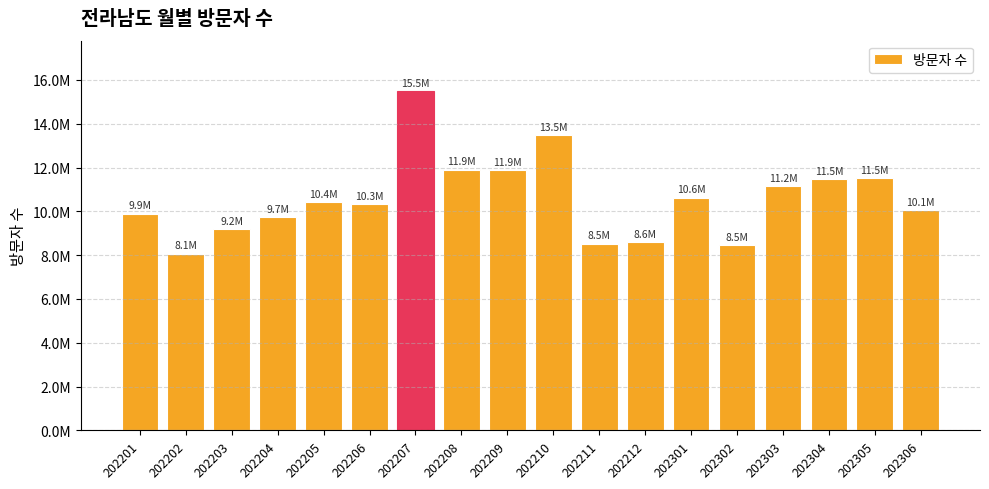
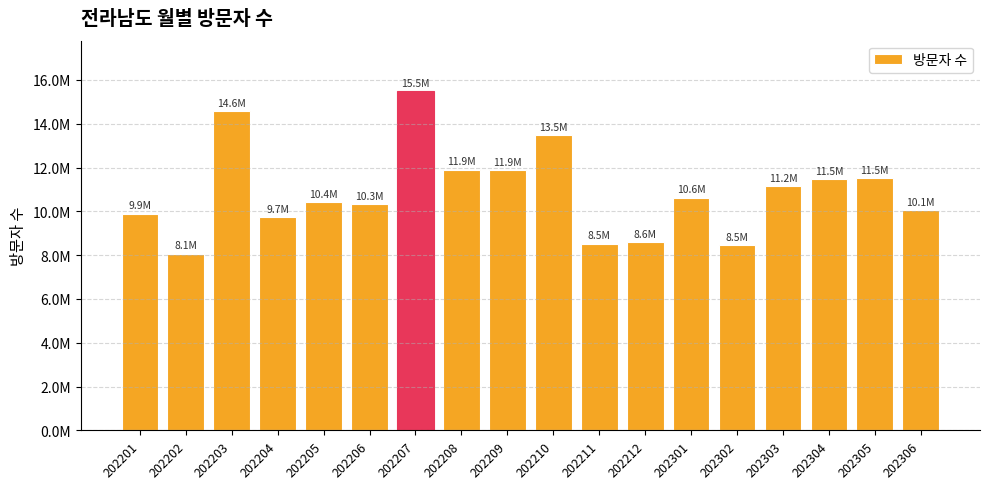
  {
    "202201": "9.9M",
    "202202": "8.1M",
-   "202203": "9.2M",
+   "202203": "14.6M",
    "202204": "9.7M",
    "202205": "10.4M",
    "202206": "10.3M",
    "202207": "15.5M",
    "202208": "11.9M",
    "202209": "11.9M",
    "202210": "13.5M",
    "202211": "8.5M",
    "202212": "8.6M",
    "202301": "10.6M",
    "202302": "8.5M",
    "202303": "11.2M",
    "202304": "11.5M",
    "202305": "11.5M",
    "202306": "10.1M"
  }
